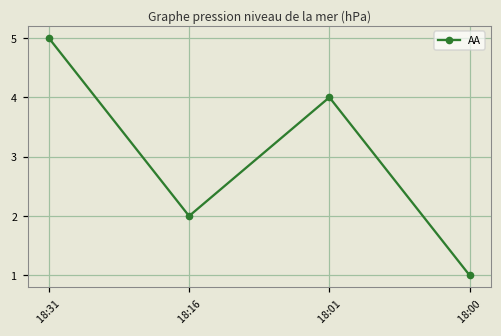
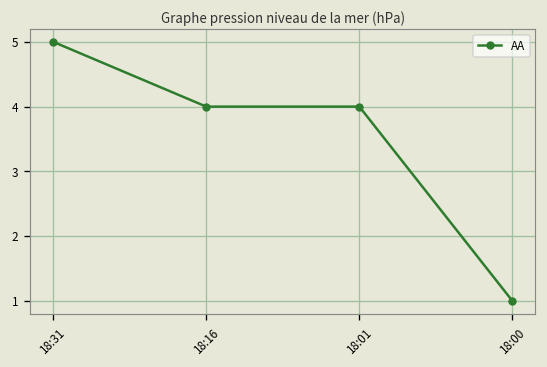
  {
    "18:31": 5,
-   "18:16": 2,
+   "18:16": 4,
    "18:01": 4,
    "18:00": 1
  }
